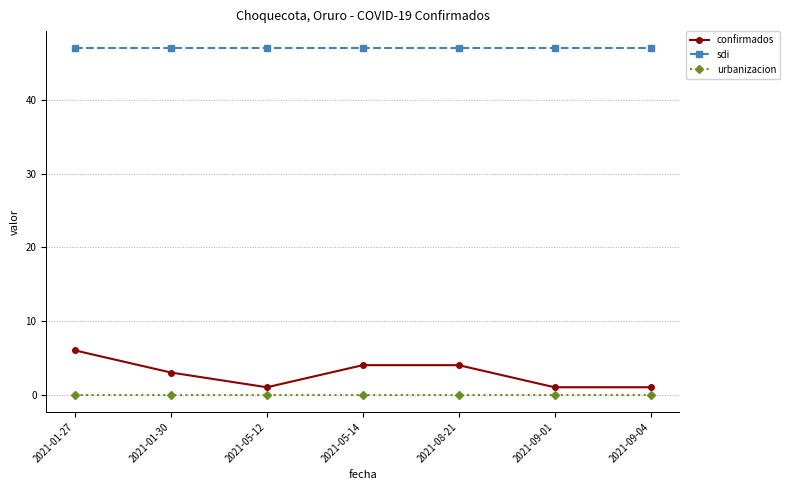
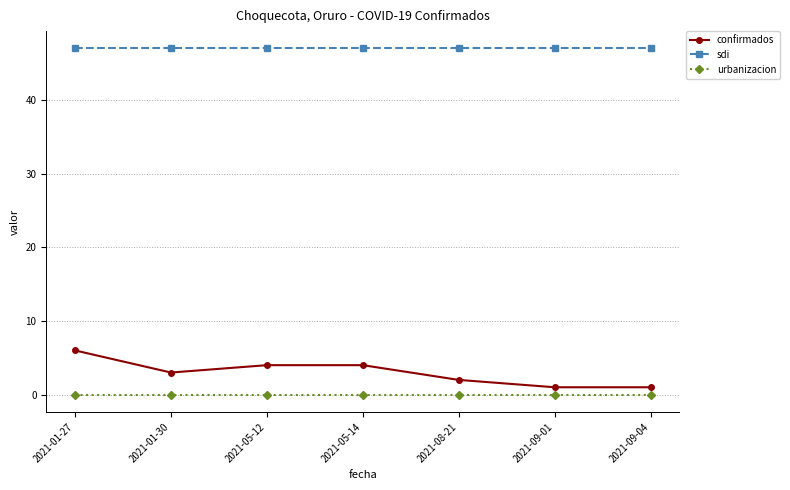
  {
    "confirmados": {
      "2021-01-27": 6,
      "2021-01-30": 3,
-     "2021-05-12": 1,
+     "2021-05-12": 4,
      "2021-05-14": 4,
-     "2021-08-21": 4,
+     "2021-08-21": 2,
      "2021-09-01": 1,
      "2021-09-04": 1
    },
    "sdi": {
      "2021-01-27": 47,
      "2021-01-30": 47,
      "2021-05-12": 47,
      "2021-05-14": 47,
      "2021-08-21": 47,
      "2021-09-01": 47,
      "2021-09-04": 47
    },
    "urbanizacion": {
      "2021-01-27": 0,
      "2021-01-30": 0,
      "2021-05-12": 0,
      "2021-05-14": 0,
      "2021-08-21": 0,
      "2021-09-01": 0,
      "2021-09-04": 0
    }
  }
